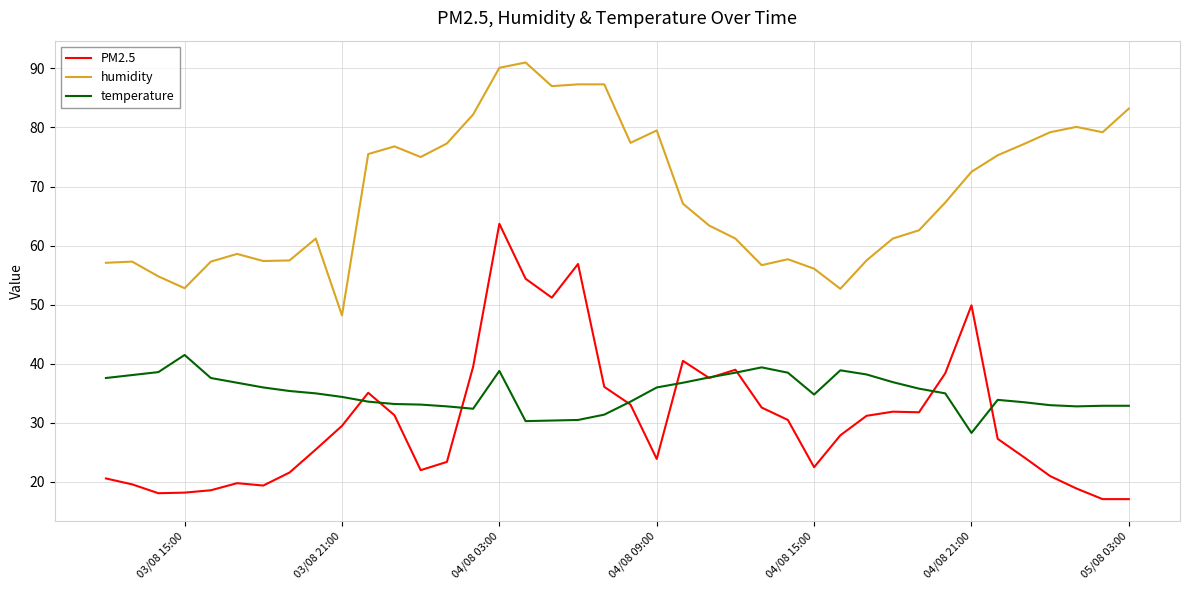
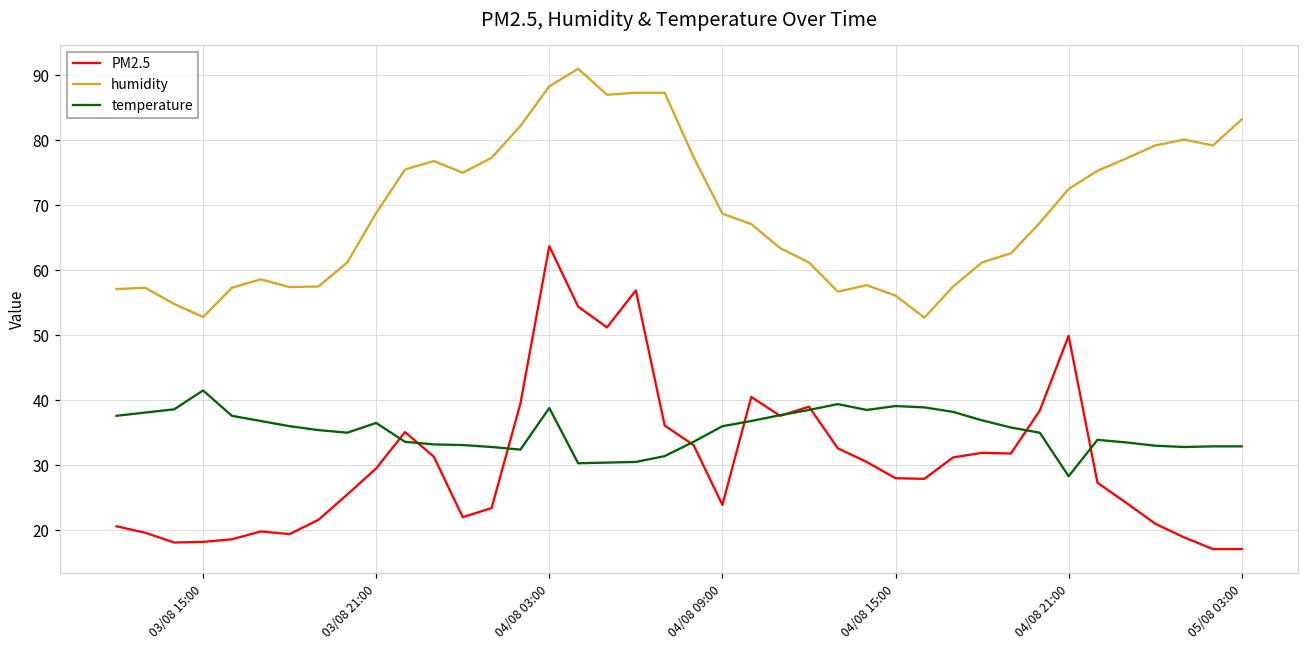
  {
    "PM2.5": {
      "03/08 15:00": 18,
      "03/08 21:00": 30,
      "04/08 03:00": 64,
      "04/08 09:00": 24,
-     "04/08 15:00": 23,
+     "04/08 15:00": 28,
      "04/08 21:00": 50,
      "05/08 03:00": 17
    },
    "humidity": {
      "03/08 15:00": 53,
-     "03/08 21:00": 48,
-     "04/08 03:00": 90,
-     "04/08 09:00": 80,
+     "03/08 21:00": 69,
+     "04/08 03:00": 88,
+     "04/08 09:00": 69,
      "04/08 15:00": 56,
      "04/08 21:00": 73,
      "05/08 03:00": 83
    },
    "temperature": {
      "03/08 15:00": 42,
-     "03/08 21:00": 34,
+     "03/08 21:00": 37,
      "04/08 03:00": 39,
      "04/08 09:00": 36,
-     "04/08 15:00": 35,
+     "04/08 15:00": 39,
      "04/08 21:00": 28,
      "05/08 03:00": 33
    }
  }
